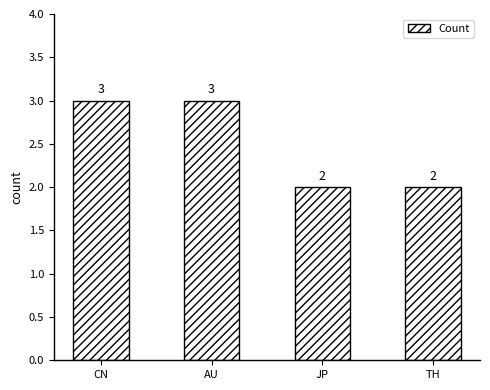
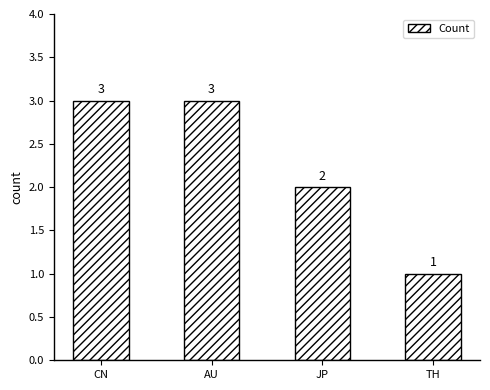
  {
    "CN": 3,
    "AU": 3,
    "JP": 2,
-   "TH": 2
+   "TH": 1
  }
